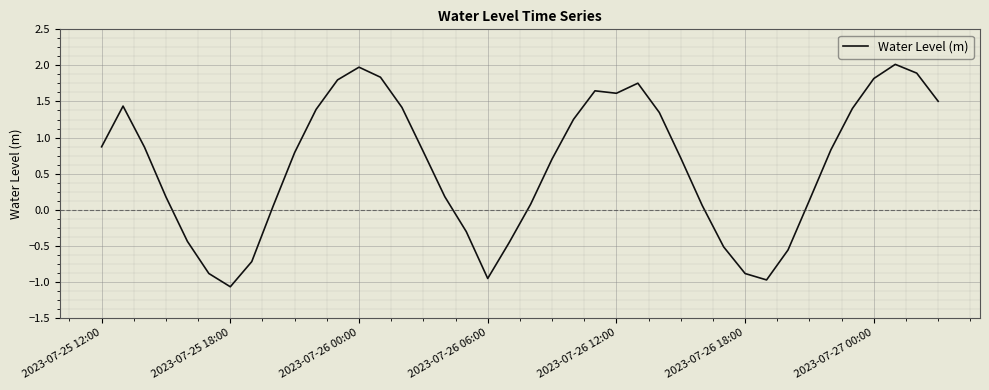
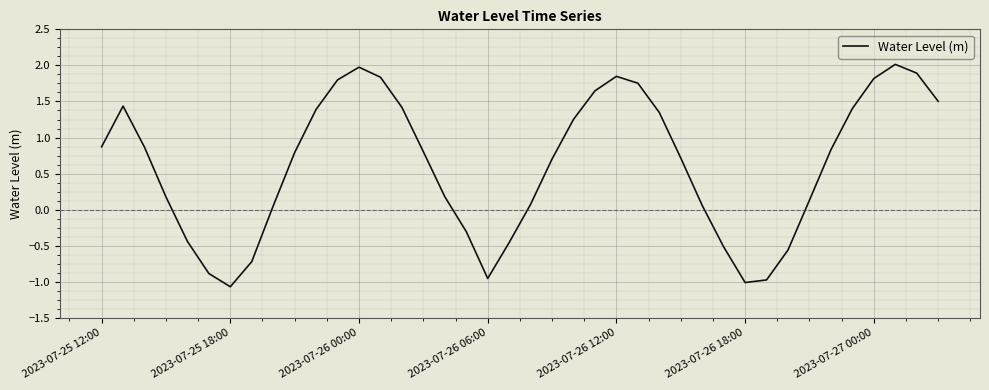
  {
    "2023-07-25 12:00": 0.9,
    "2023-07-25 18:00": -1.1,
    "2023-07-26 00:00": 2.0,
    "2023-07-26 06:00": -1.0,
-   "2023-07-26 12:00": 1.6,
-   "2023-07-26 18:00": -0.9,
+   "2023-07-26 12:00": 1.8,
+   "2023-07-26 18:00": -1.0,
    "2023-07-27 00:00": 1.8
  }
